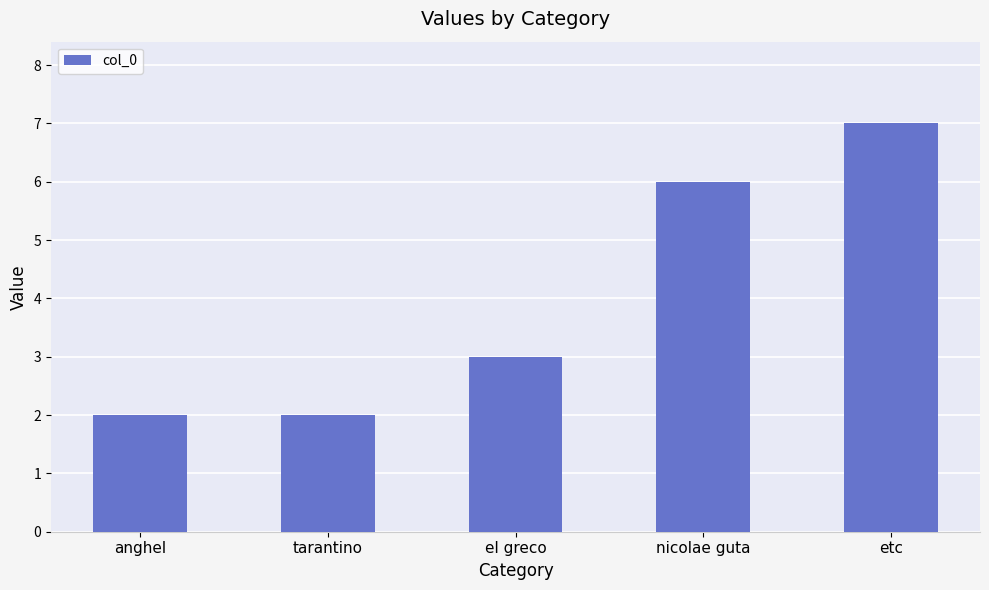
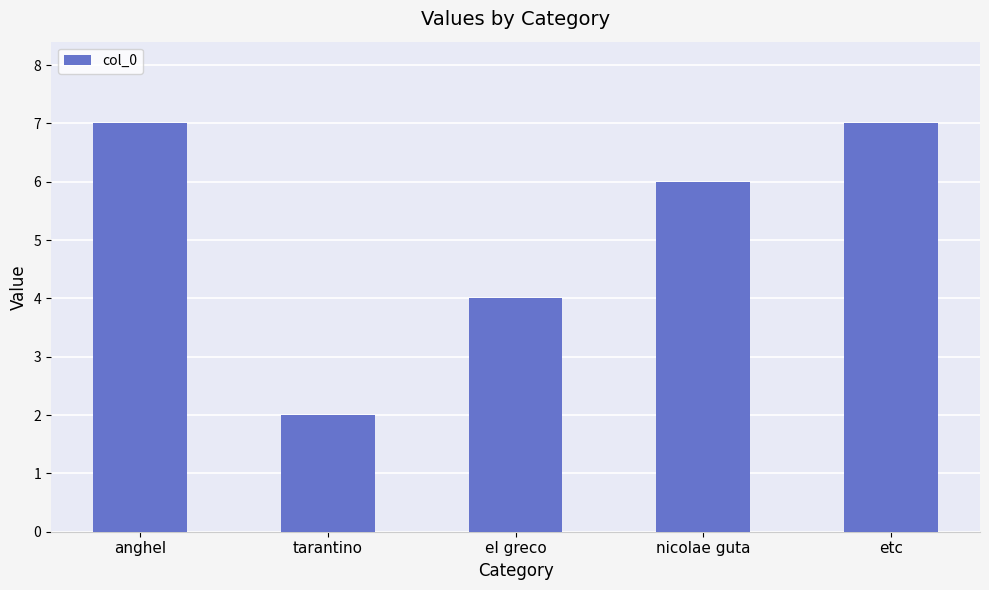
  {
-   "anghel": 2,
+   "anghel": 7,
    "tarantino": 2,
-   "el greco": 3,
+   "el greco": 4,
    "nicolae guta": 6,
    "etc": 7
  }
